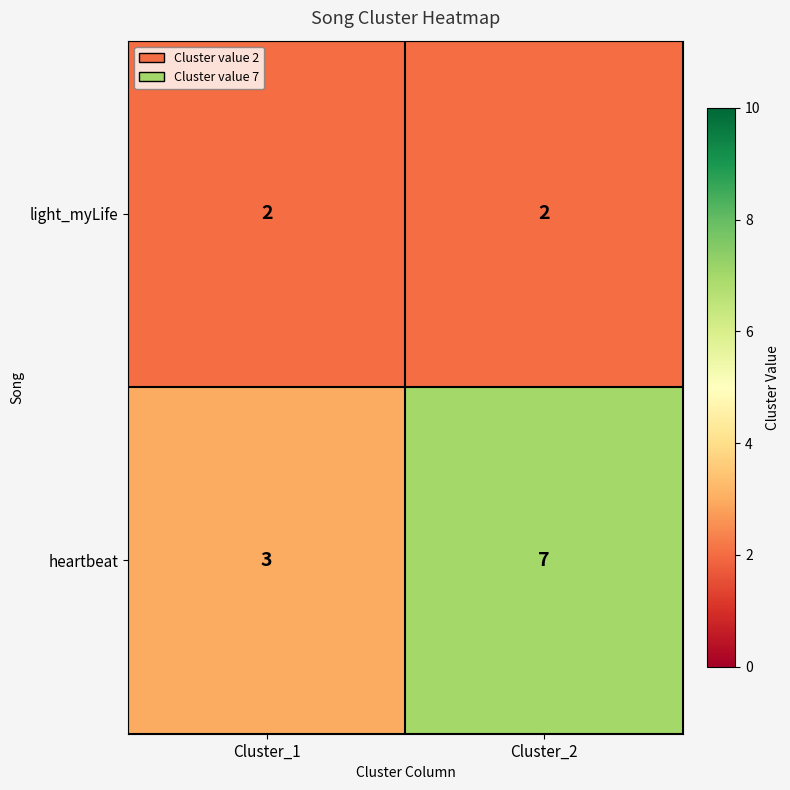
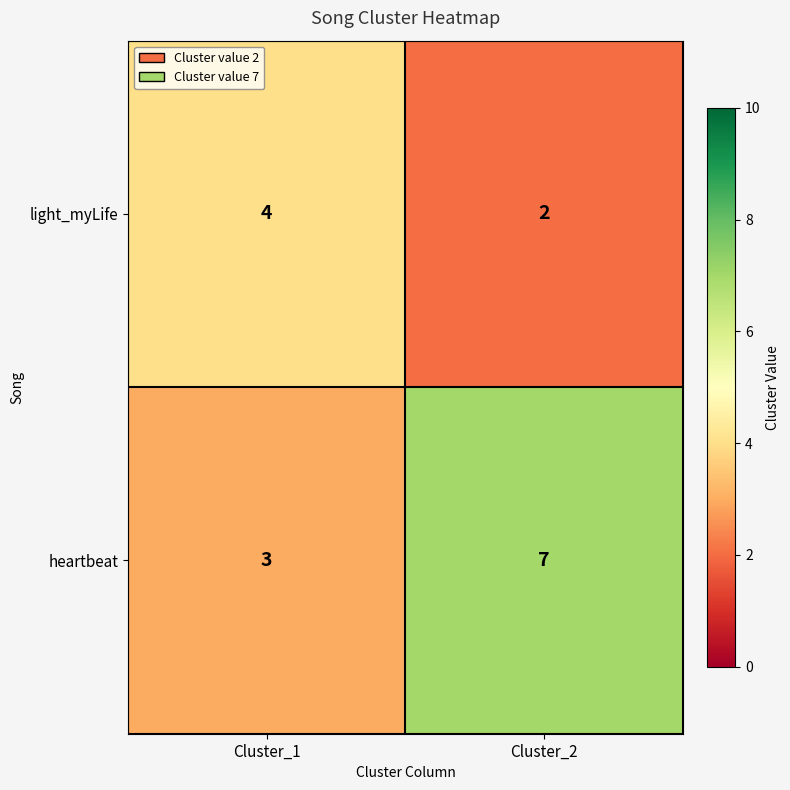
  {
    "light_myLife": {
-     "Cluster_1": 2,
+     "Cluster_1": 4,
      "Cluster_2": 2
    },
    "heartbeat": {
      "Cluster_1": 3,
      "Cluster_2": 7
    }
  }
